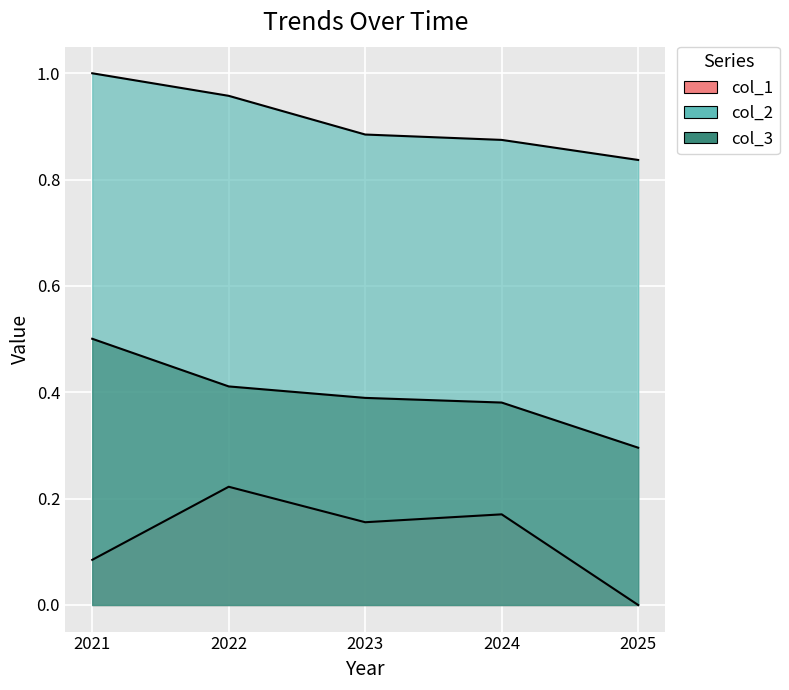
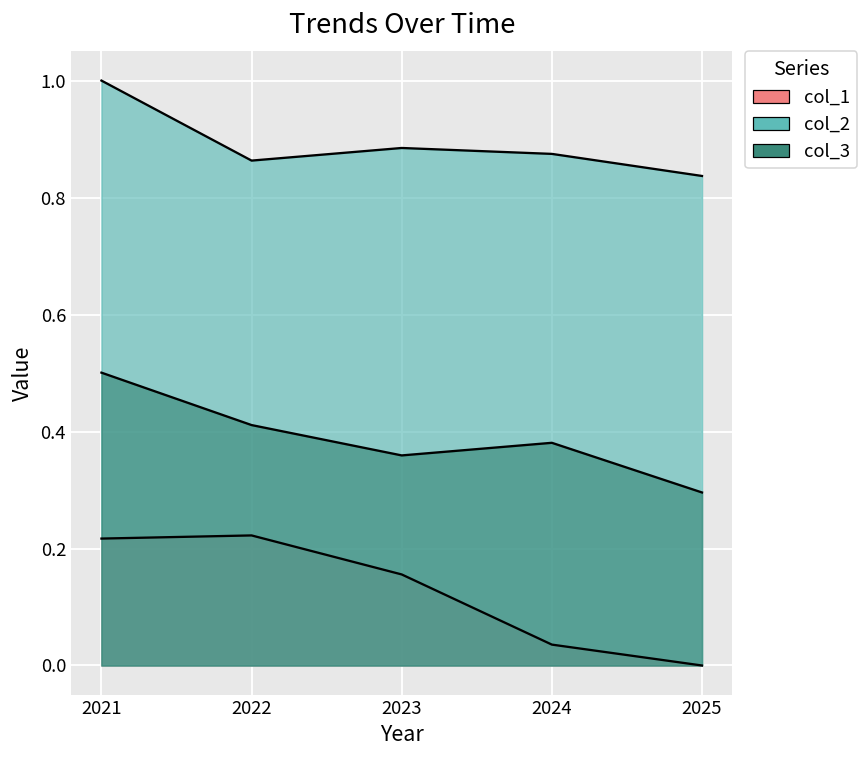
  {
    "col_1": {
-     "2021": 0.08,
+     "2021": 0.22,
      "2022": 0.22,
      "2023": 0.16,
-     "2024": 0.17,
+     "2024": 0.04,
      "2025": 0.00
    },
    "col_2": {
      "2021": 1.00,
-     "2022": 0.96,
+     "2022": 0.86,
      "2023": 0.88,
      "2024": 0.87,
      "2025": 0.84
    },
    "col_3": {
      "2021": 0.50,
      "2022": 0.41,
-     "2023": 0.39,
+     "2023": 0.36,
      "2024": 0.38,
      "2025": 0.30
    }
  }
